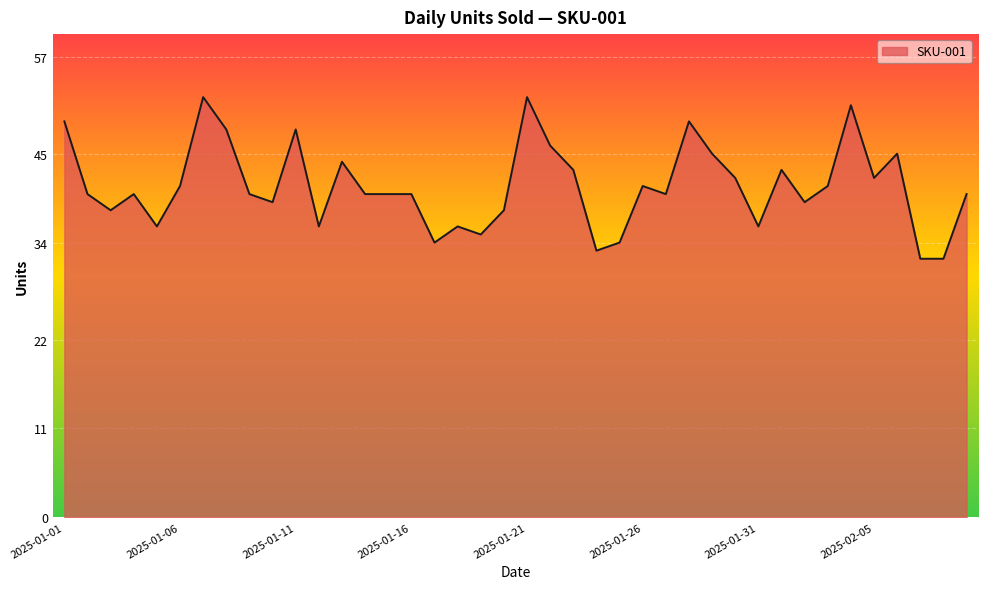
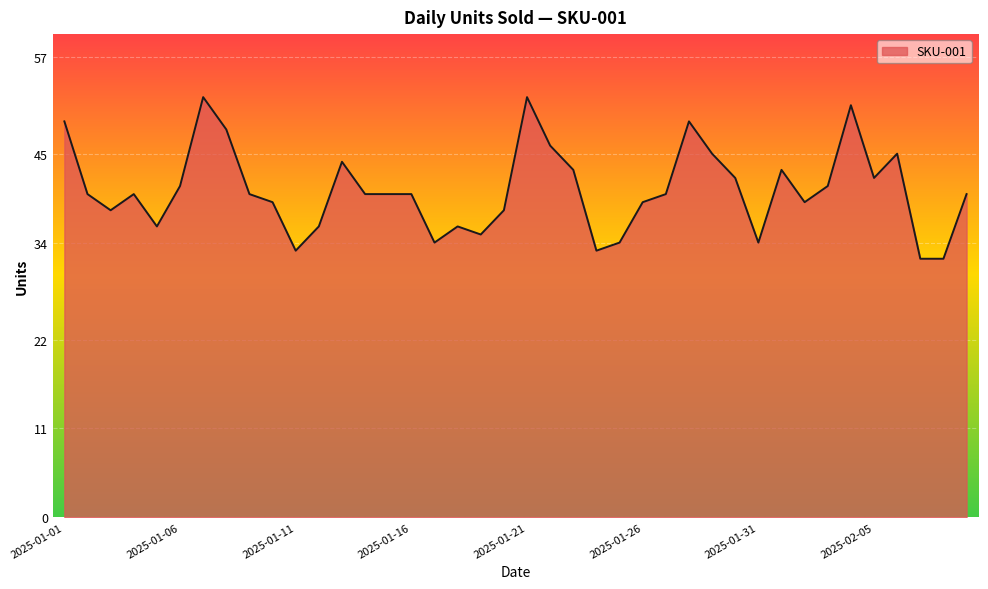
  {
    "2025-01-01": 49,
    "2025-01-06": 41,
-   "2025-01-11": 48,
+   "2025-01-11": 33,
    "2025-01-16": 40,
    "2025-01-21": 52,
-   "2025-01-26": 41,
-   "2025-01-31": 36,
+   "2025-01-26": 39,
+   "2025-01-31": 34,
    "2025-02-05": 42
  }
